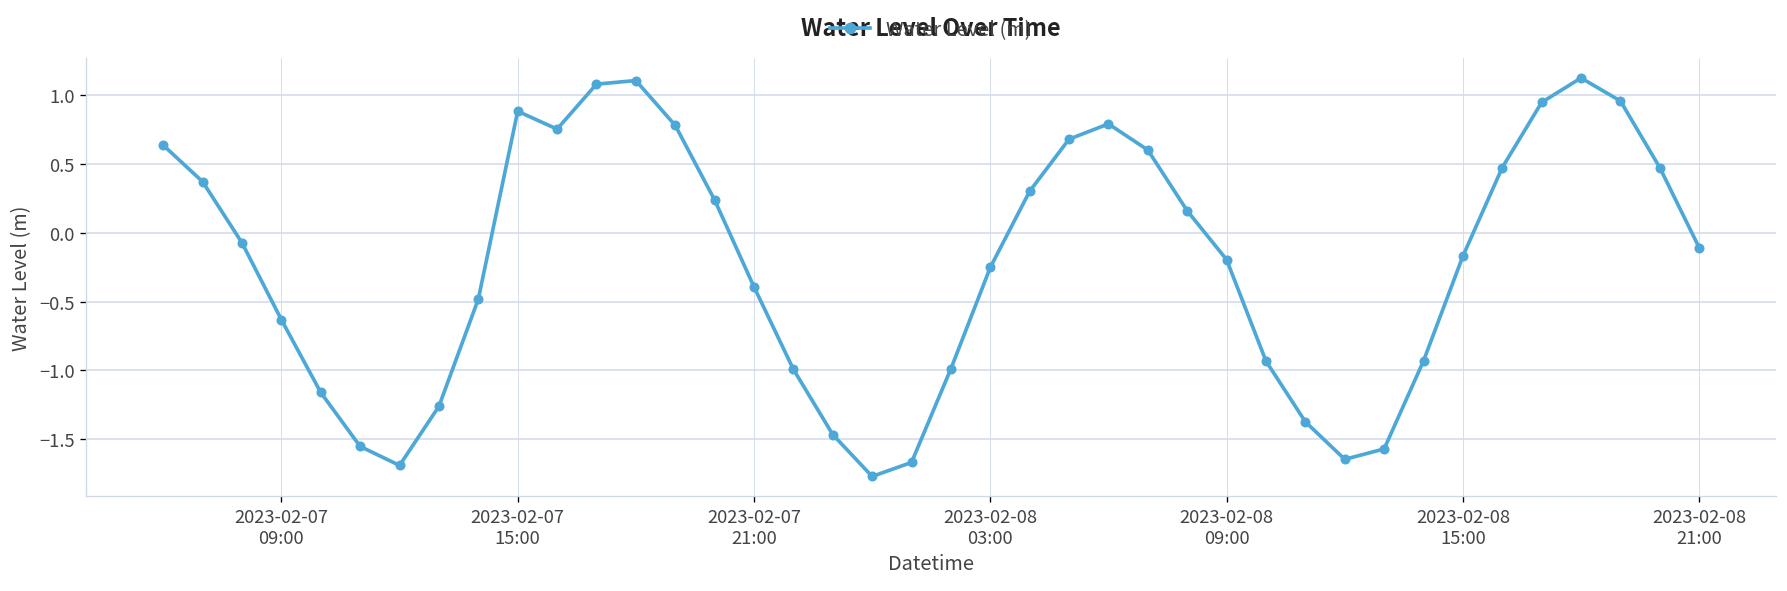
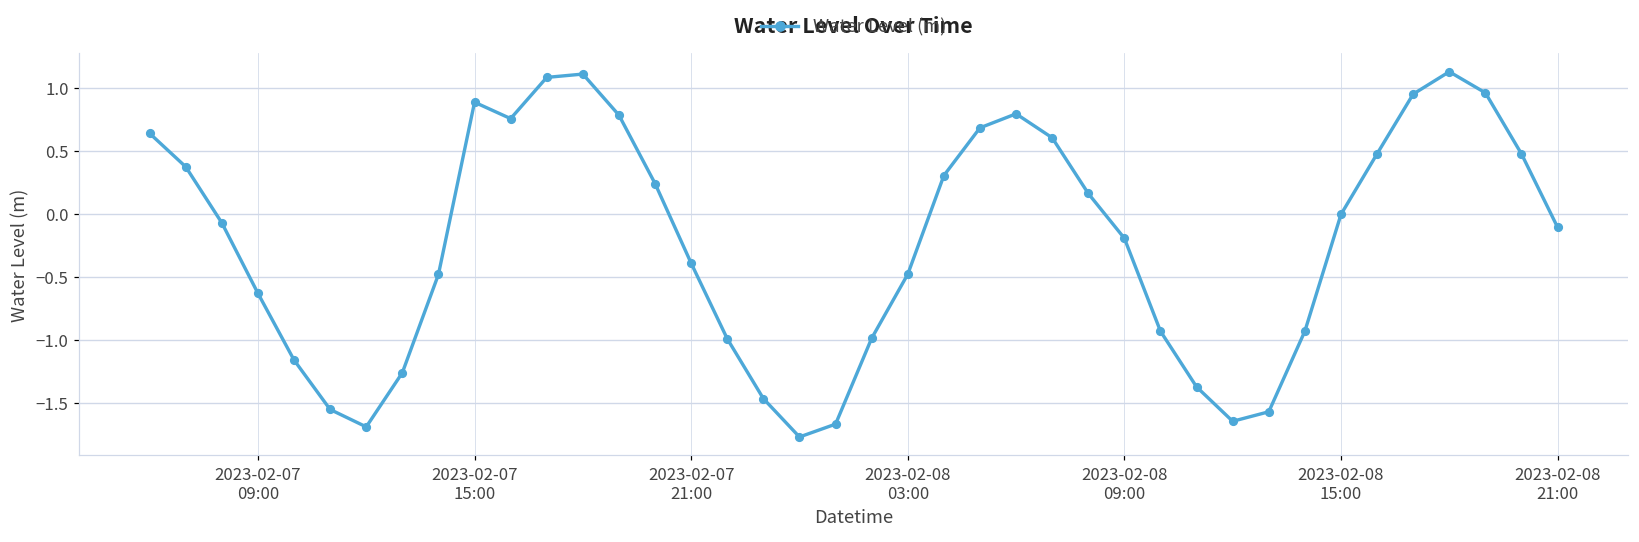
  {
    "2023-02-07 09:00": -0.63,
    "2023-02-07 15:00": 0.89,
    "2023-02-07 21:00": -0.39,
-   "2023-02-08 03:00": -0.25,
+   "2023-02-08 03:00": -0.48,
    "2023-02-08 09:00": -0.19,
-   "2023-02-08 15:00": -0.17,
+   "2023-02-08 15:00": -0.01,
    "2023-02-08 21:00": -0.11
  }
